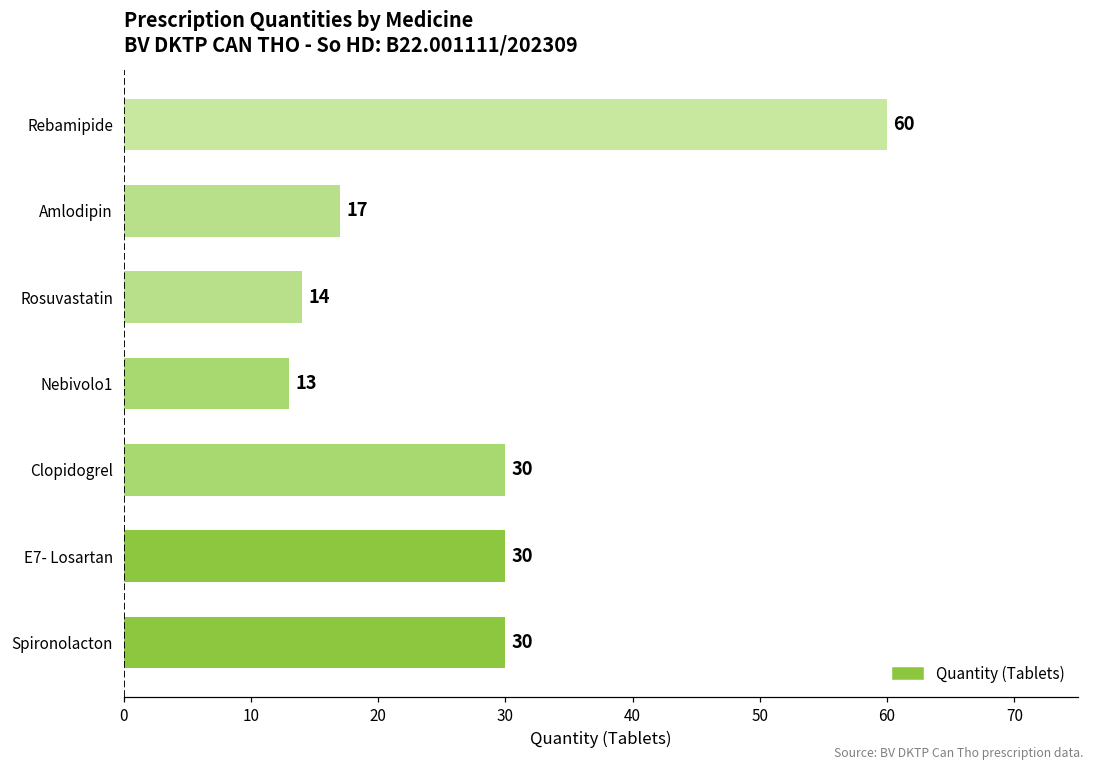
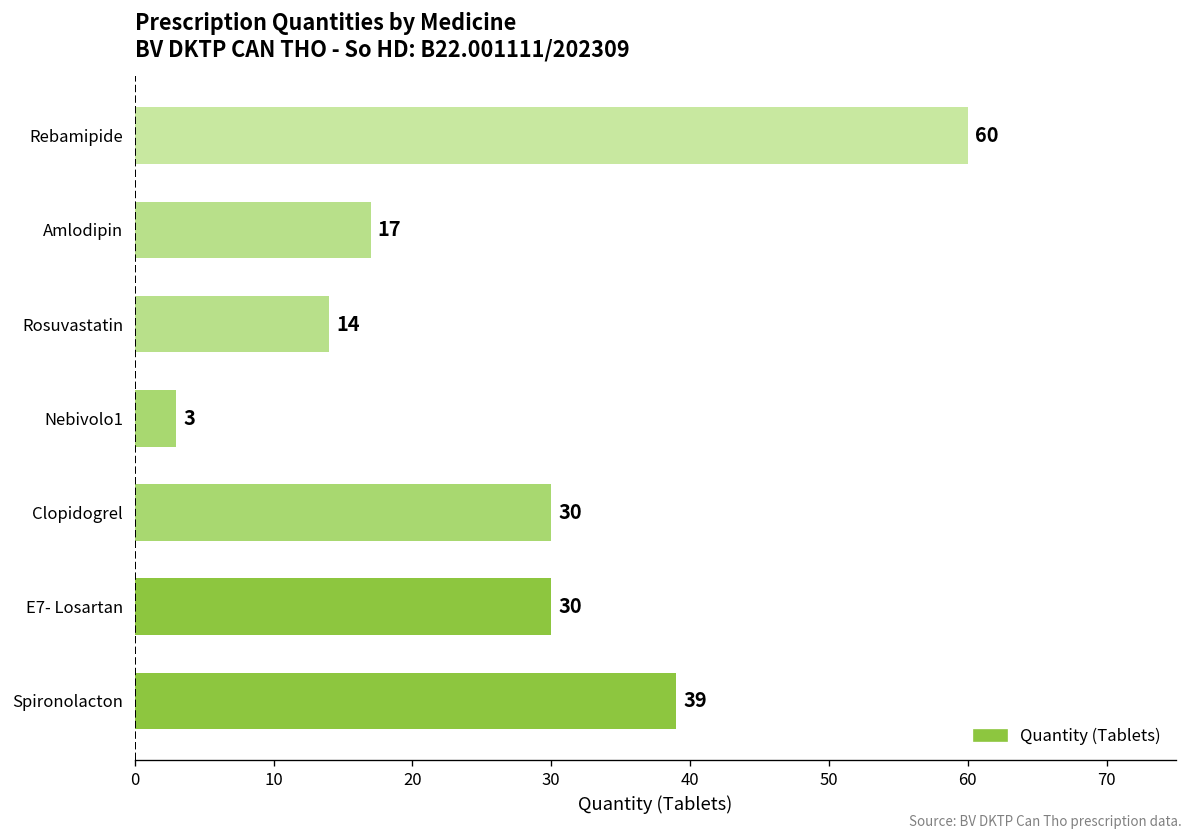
  {
    "Rebamipide": 60,
    "Amlodipin": 17,
    "Rosuvastatin": 14,
-   "Nebivolo1": 13,
+   "Nebivolo1": 3,
    "Clopidogrel": 30,
    "E7- Losartan": 30,
-   "Spironolacton": 30
+   "Spironolacton": 39
  }
